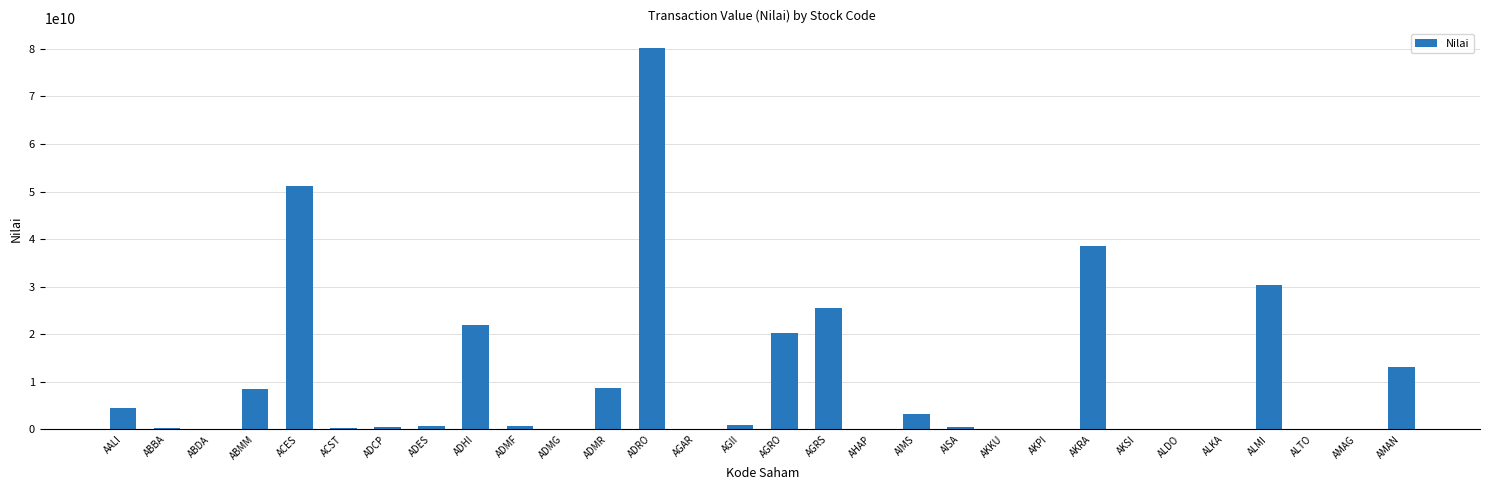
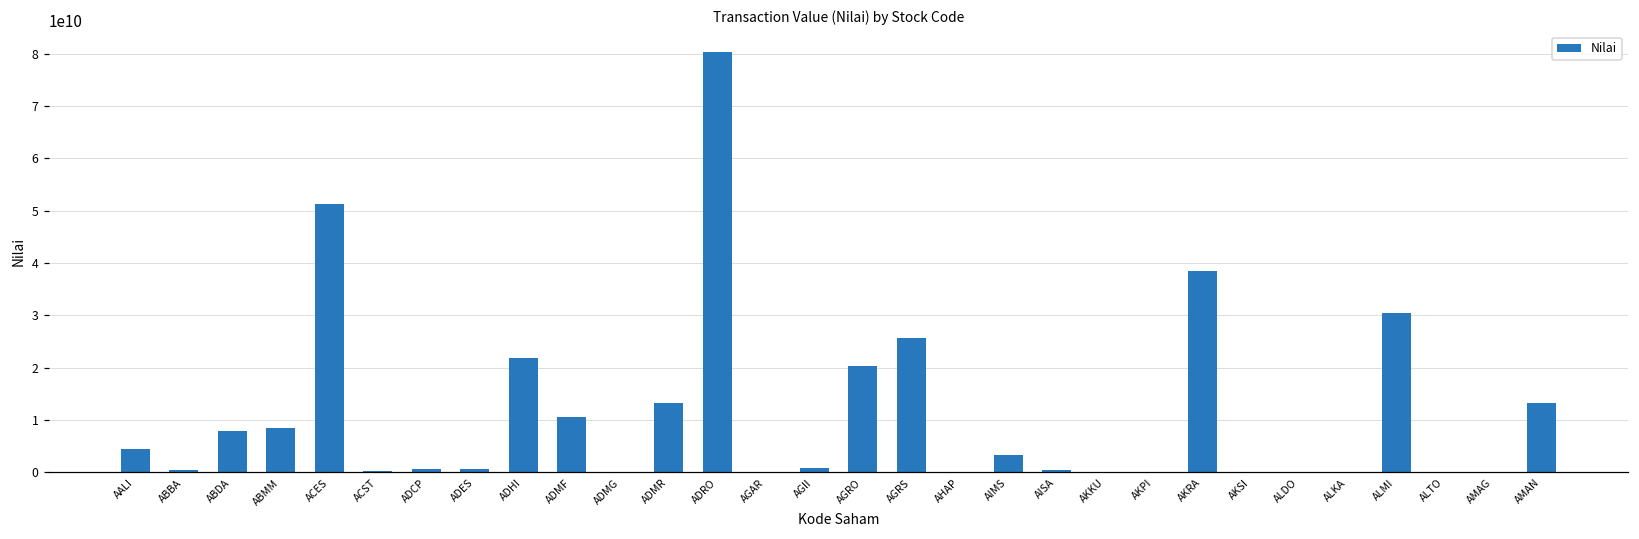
  {
    "AALI": 4000000000,
-   "ABDA": 0,
+   "ABDA": 8000000000,
    "ABMM": 9000000000,
    "ACES": 51000000000,
    "ADCP": 1000000000,
    "ADES": 1000000000,
    "ADHI": 22000000000,
-   "ADMF": 1000000000,
-   "ADMR": 9000000000,
+   "ADMF": 11000000000,
+   "ADMR": 13000000000,
    "ADRO": 80000000000,
    "AGII": 1000000000,
    "AGRO": 20000000000,
    "AGRS": 26000000000,
    "AIMS": 3000000000,
    "AISA": 1000000000,
    "AKRA": 38000000000,
    "ALMI": 30000000000,
    "AMAN": 13000000000
  }
